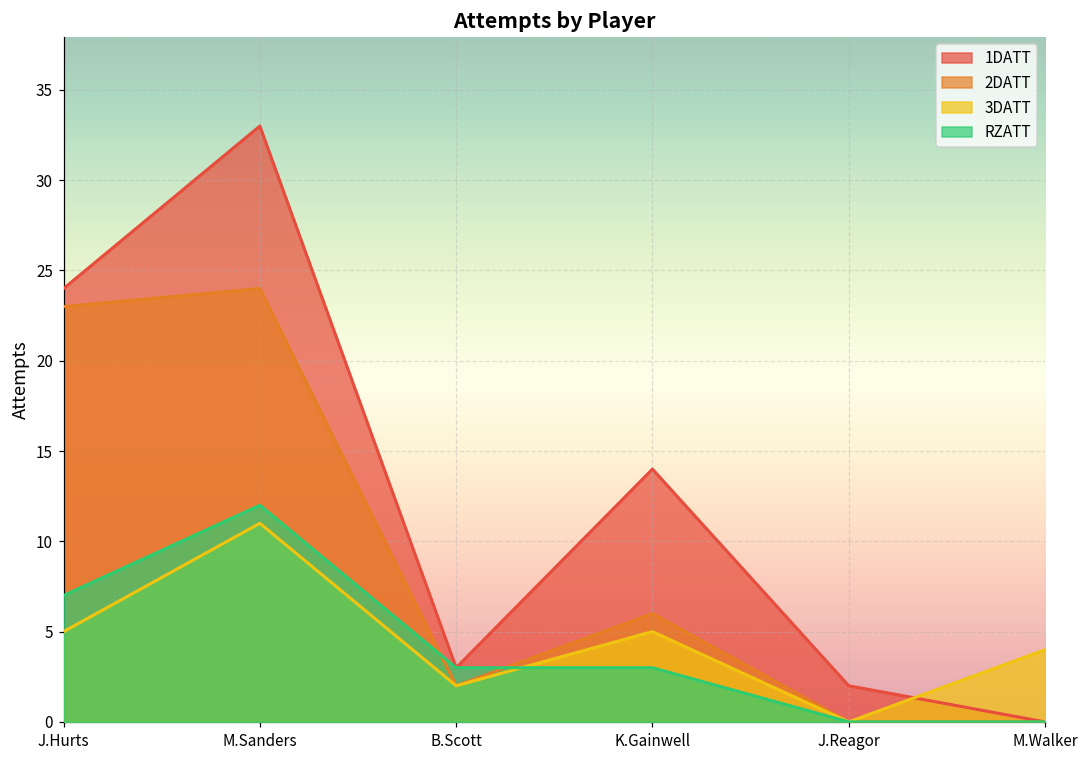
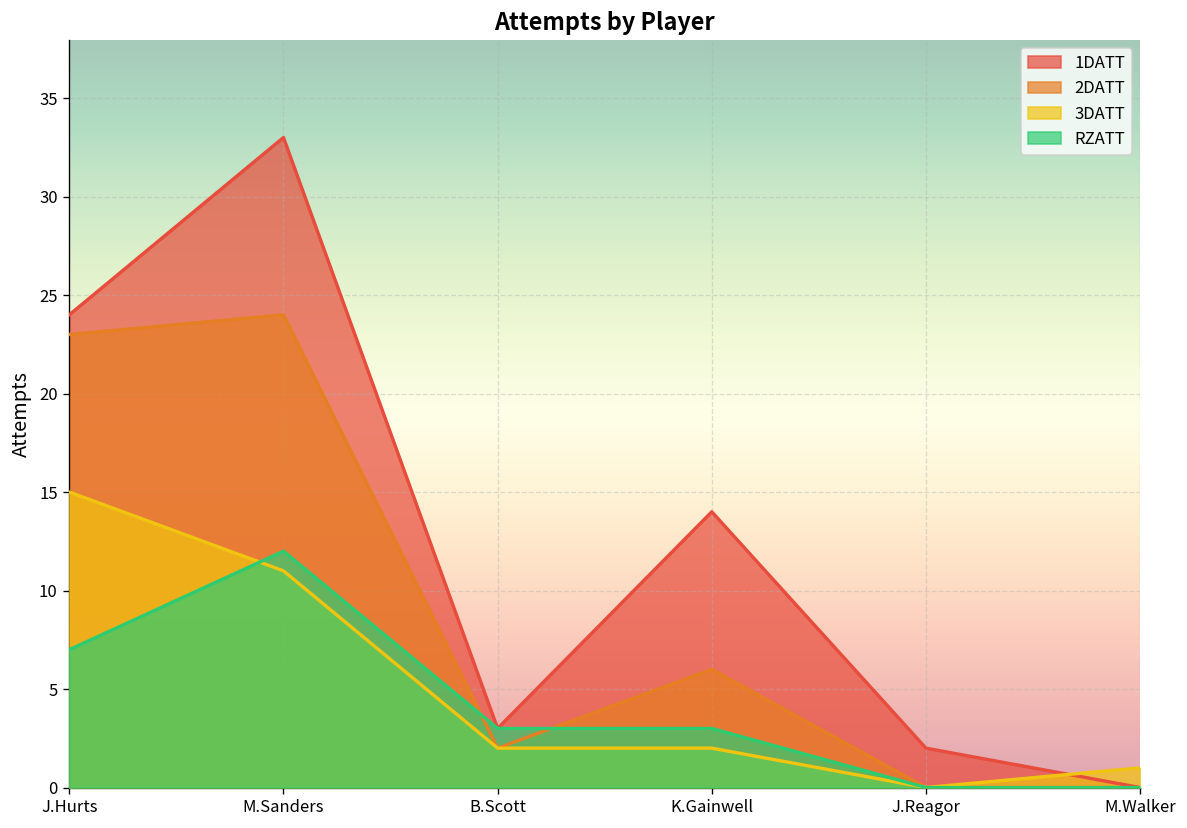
  {
    "3DATT": {
-     "J.Hurts": 5,
+     "J.Hurts": 15,
      "M.Sanders": 11,
-     "K.Gainwell": 5,
-     "M.Walker": 4
+     "K.Gainwell": 2,
+     "M.Walker": 1
    },
    "RZATT": {
      "J.Hurts": 7,
      "M.Sanders": 12,
      "K.Gainwell": 3
    }
  }
